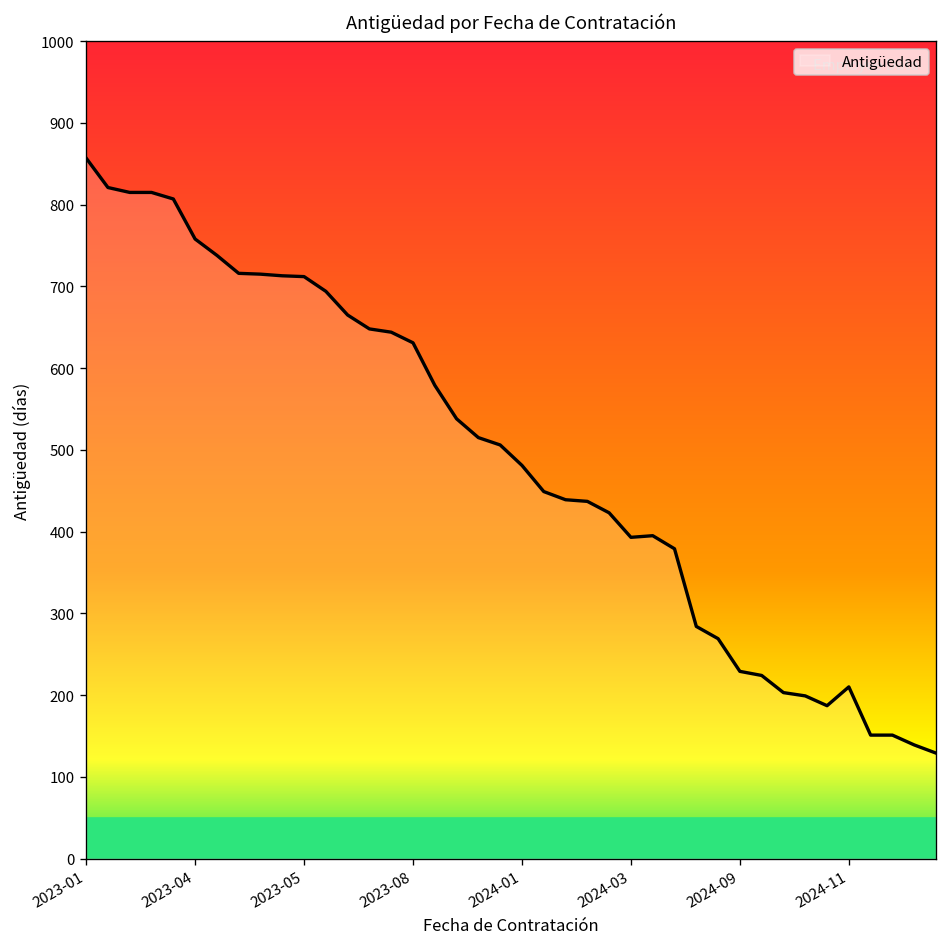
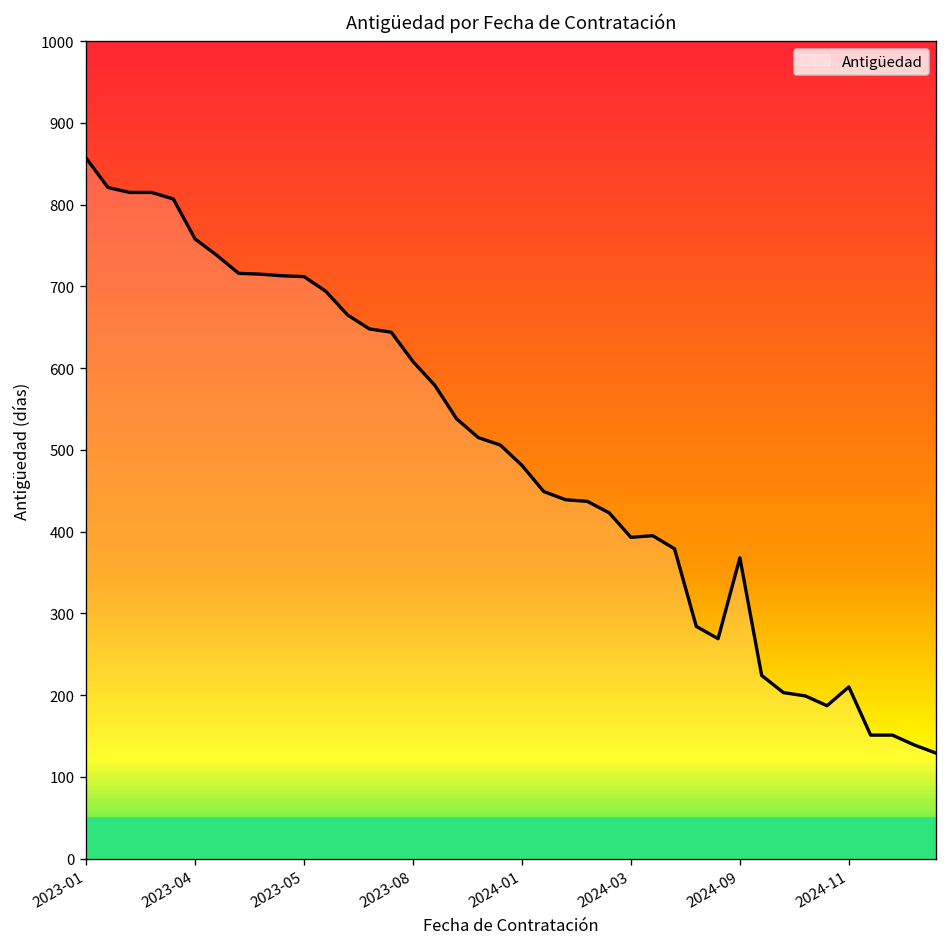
  {
    "2023-01": 860,
    "2023-04": 760,
    "2023-05": 710,
-   "2023-08": 630,
+   "2023-08": 610,
    "2024-01": 480,
    "2024-03": 390,
-   "2024-09": 230,
+   "2024-09": 370,
    "2024-11": 210
  }
